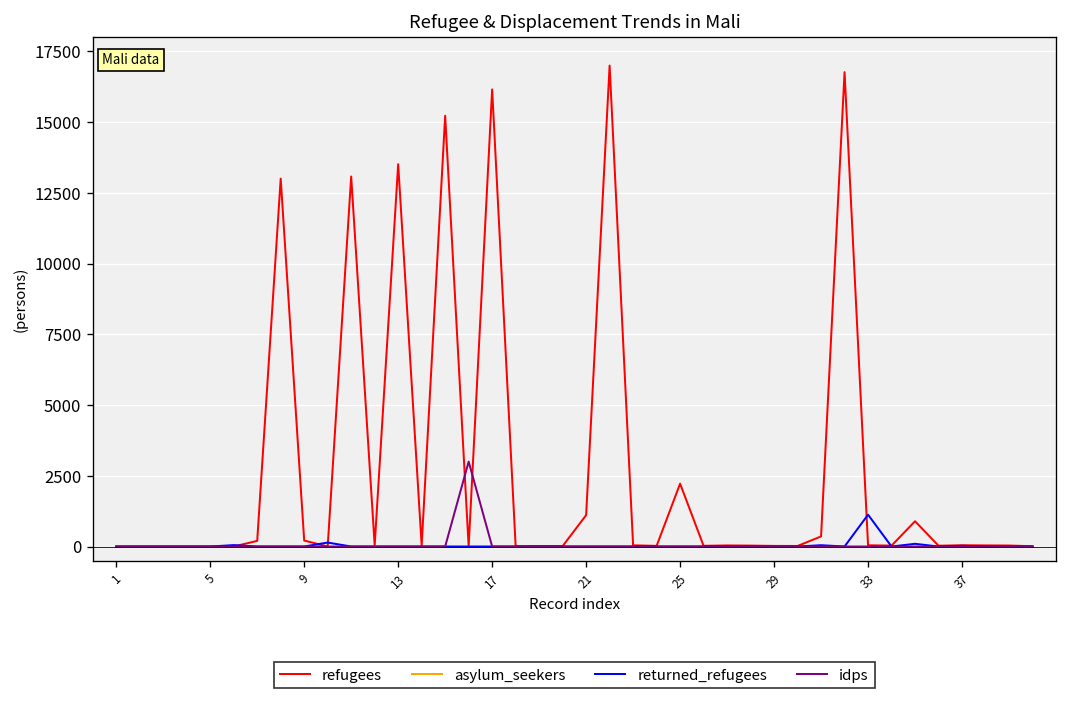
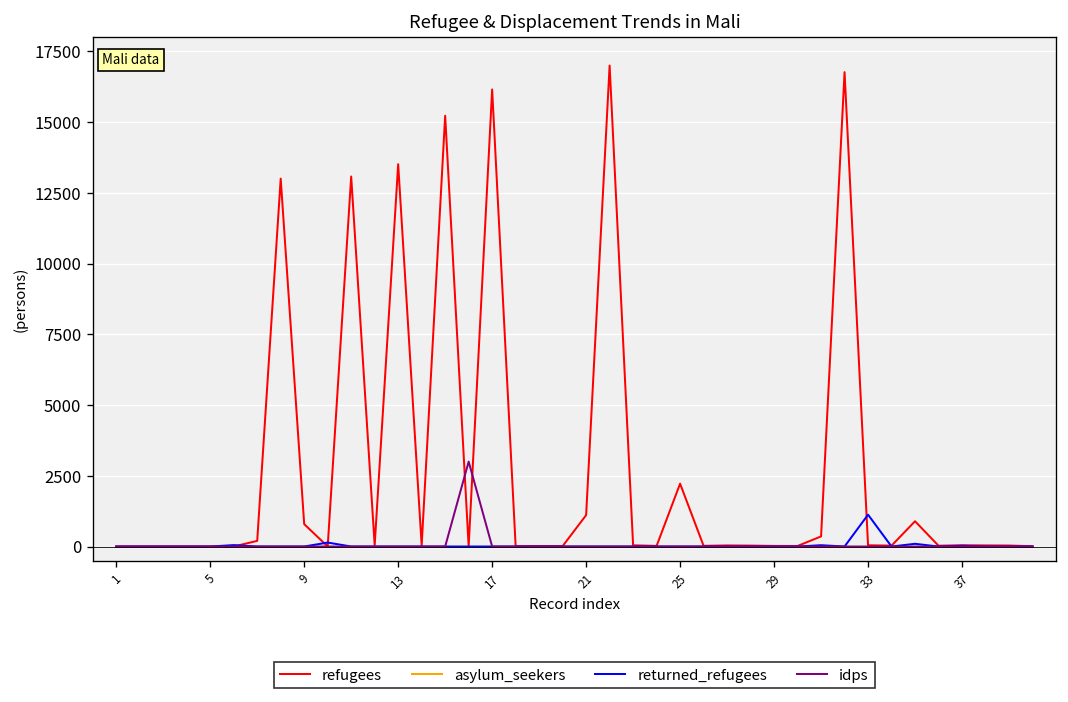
  {
    "refugees": {
-     "9": 200,
+     "9": 800,
      "13": 13500,
      "17": 16200,
      "21": 1100,
      "25": 2200
    },
    "returned_refugees": {
      "33": 1100
    }
  }
